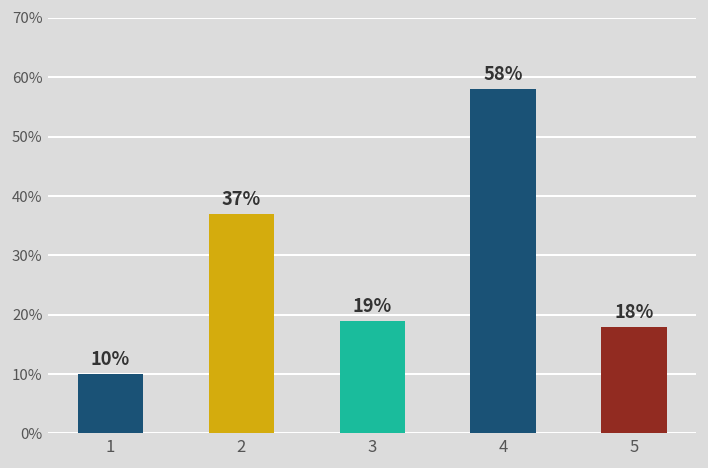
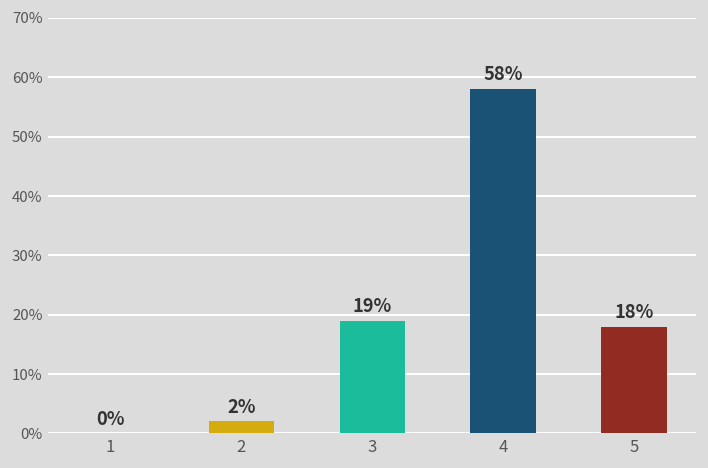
  {
-   "1": "10%",
-   "2": "37%",
+   "1": "0%",
+   "2": "2%",
    "3": "19%",
    "4": "58%",
    "5": "18%"
  }
